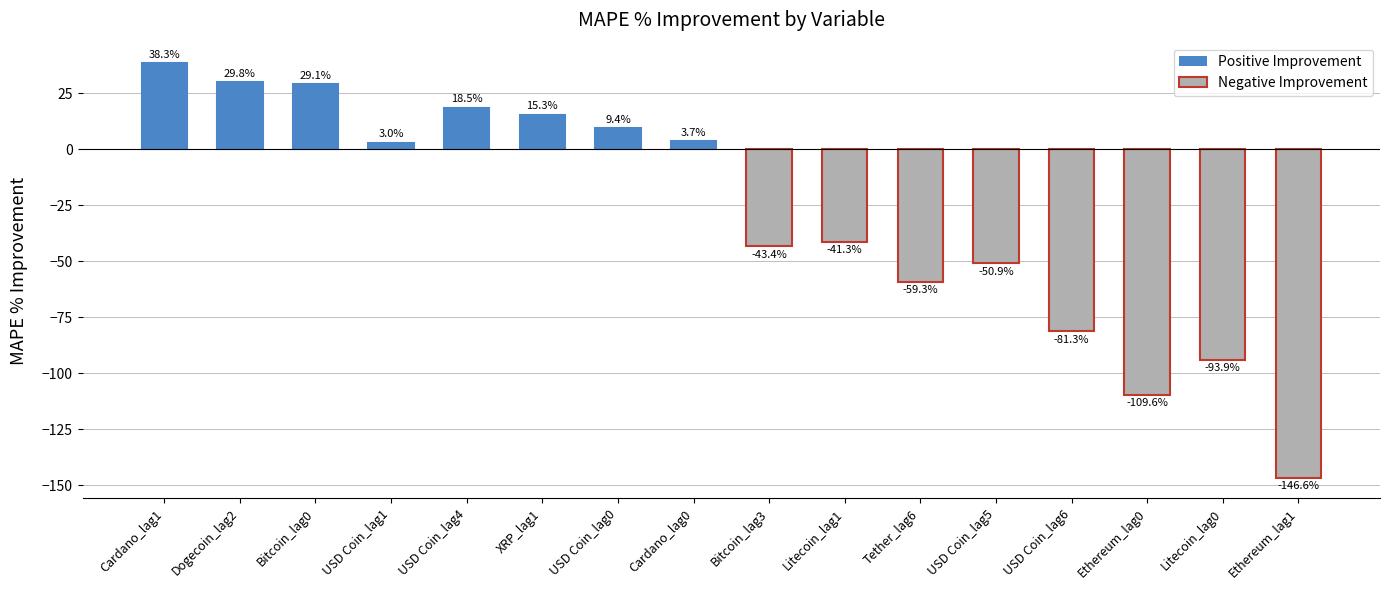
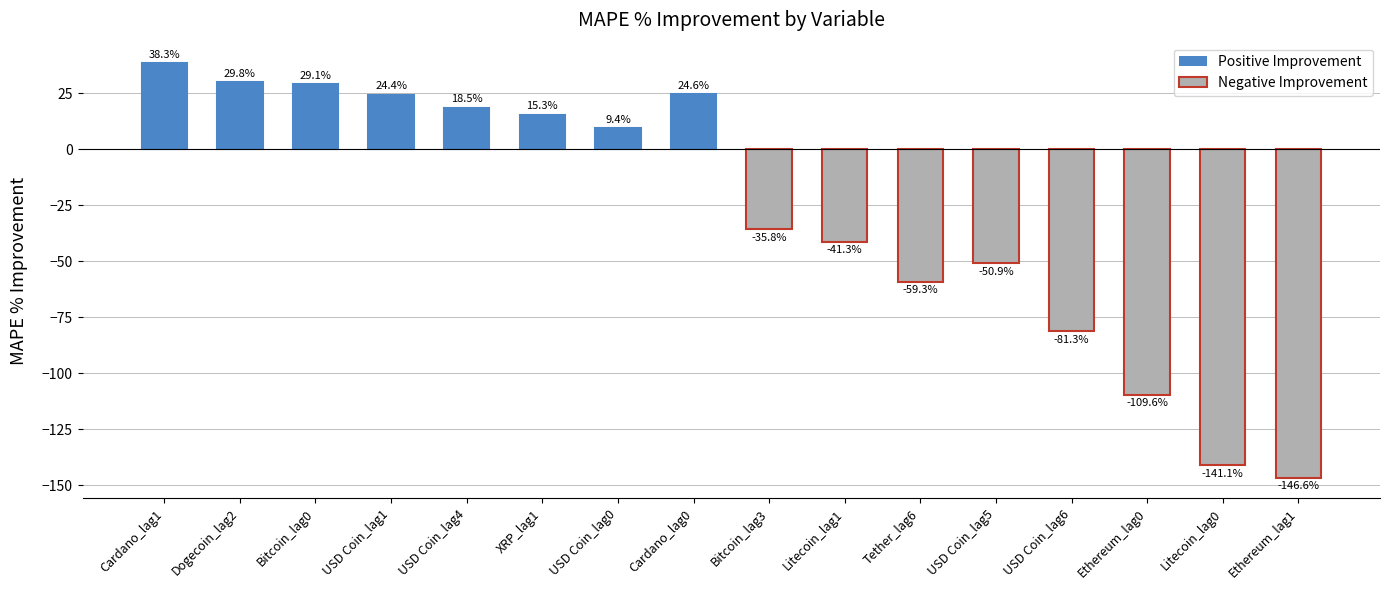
  {
    "Cardano_lag1": "38.3%",
    "Dogecoin_lag2": "29.8%",
    "Bitcoin_lag0": "29.1%",
-   "USD Coin_lag1": "3.0%",
+   "USD Coin_lag1": "24.4%",
    "USD Coin_lag4": "18.5%",
    "XRP_lag1": "15.3%",
    "USD Coin_lag0": "9.4%",
-   "Cardano_lag0": "3.7%",
-   "Bitcoin_lag3": "-43.4%",
+   "Cardano_lag0": "24.6%",
+   "Bitcoin_lag3": "-35.8%",
    "Litecoin_lag1": "-41.3%",
    "Tether_lag6": "-59.3%",
    "USD Coin_lag5": "-50.9%",
    "USD Coin_lag6": "-81.3%",
    "Ethereum_lag0": "-109.6%",
-   "Litecoin_lag0": "-93.9%",
+   "Litecoin_lag0": "-141.1%",
    "Ethereum_lag1": "-146.6%"
  }
